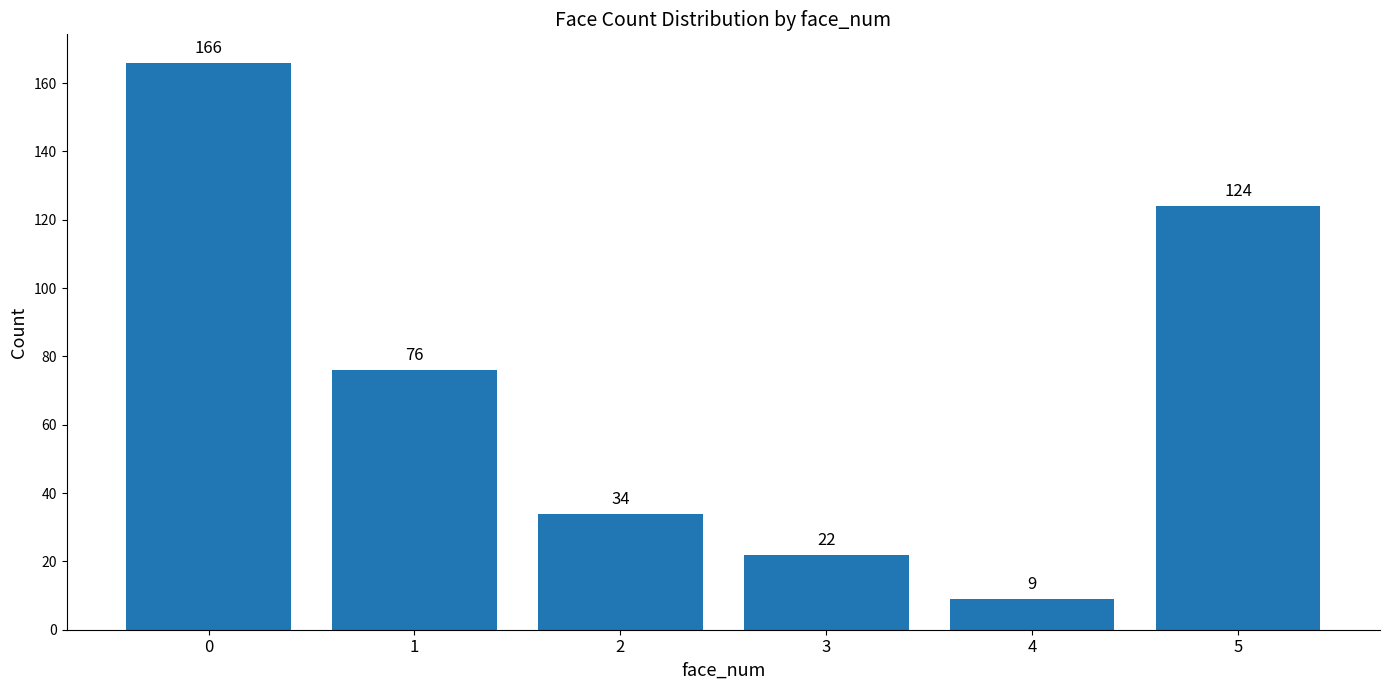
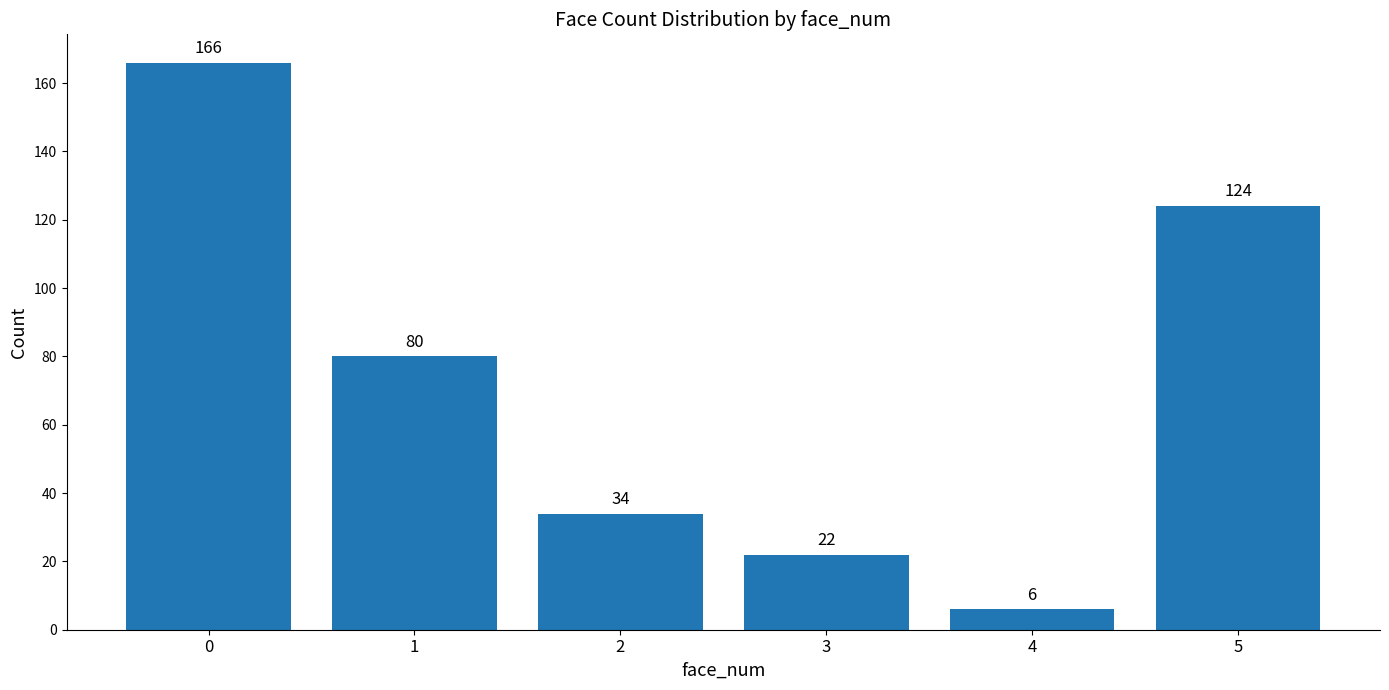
  {
    "0": 166,
-   "1": 76,
+   "1": 80,
    "2": 34,
    "3": 22,
-   "4": 9,
+   "4": 6,
    "5": 124
  }
